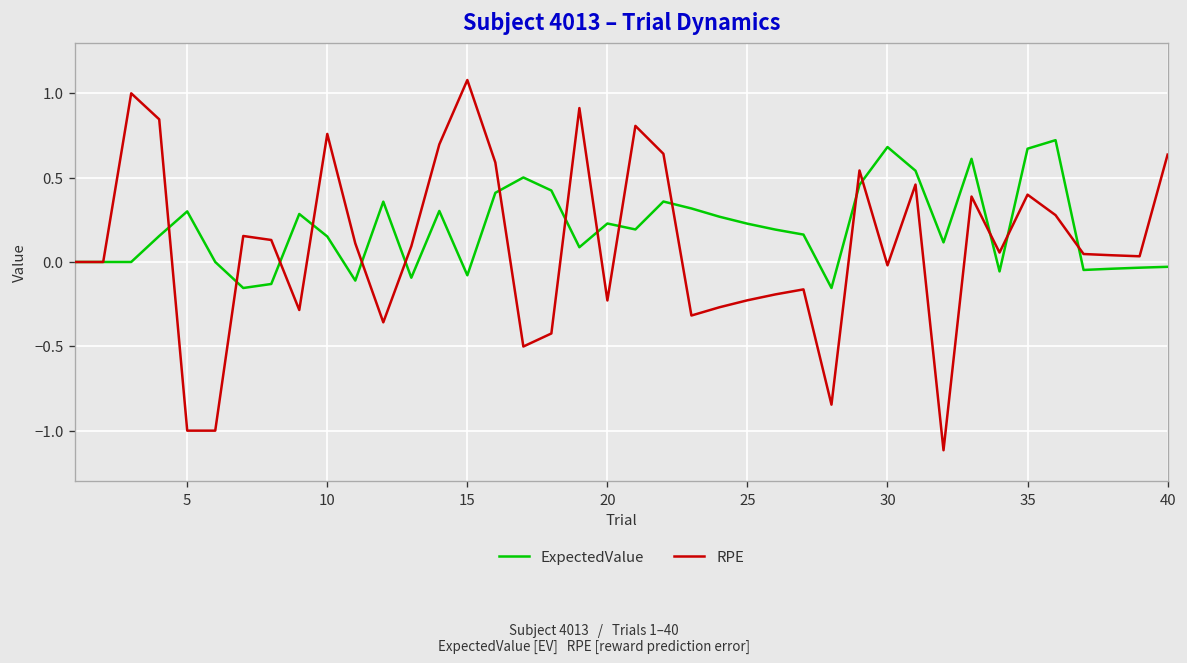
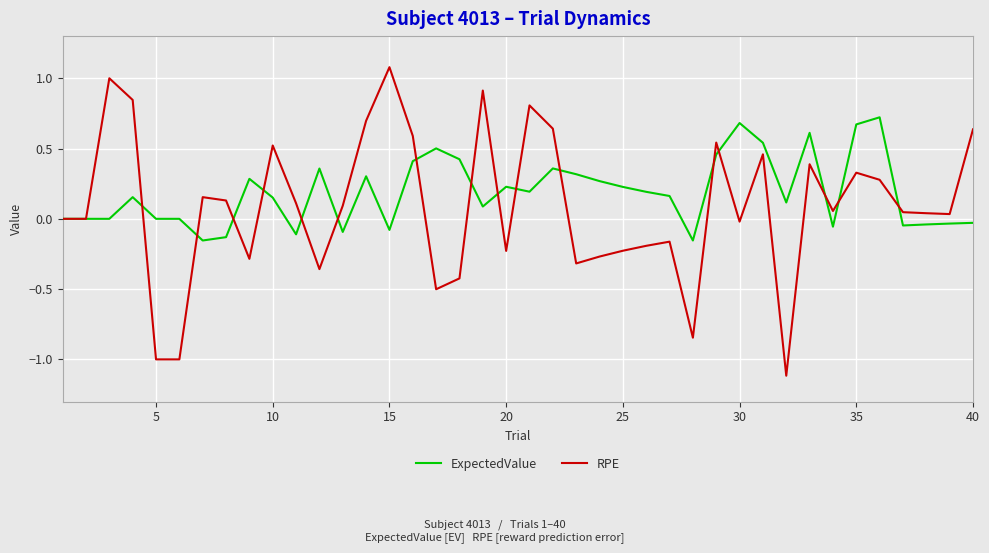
  {
    "ExpectedValue": {
-     "5": 0.3,
+     "5": 0.0,
      "10": 0.15,
      "15": -0.08,
      "20": 0.23,
      "25": 0.23,
      "30": 0.68,
      "35": 0.67,
      "40": -0.03
    },
    "RPE": {
      "5": -1.00,
-     "10": 0.76,
+     "10": 0.52,
      "15": 1.08,
      "20": -0.23,
      "25": -0.23,
      "30": -0.02,
-     "35": 0.40,
+     "35": 0.33,
      "40": 0.64
    }
  }
